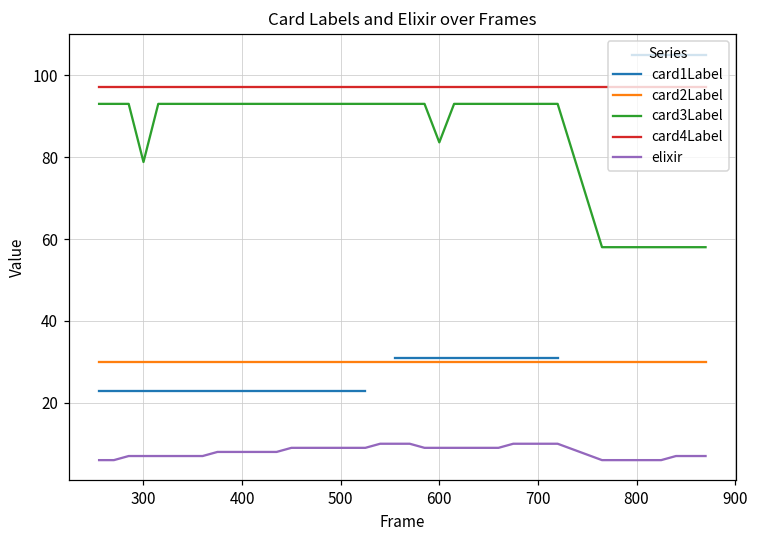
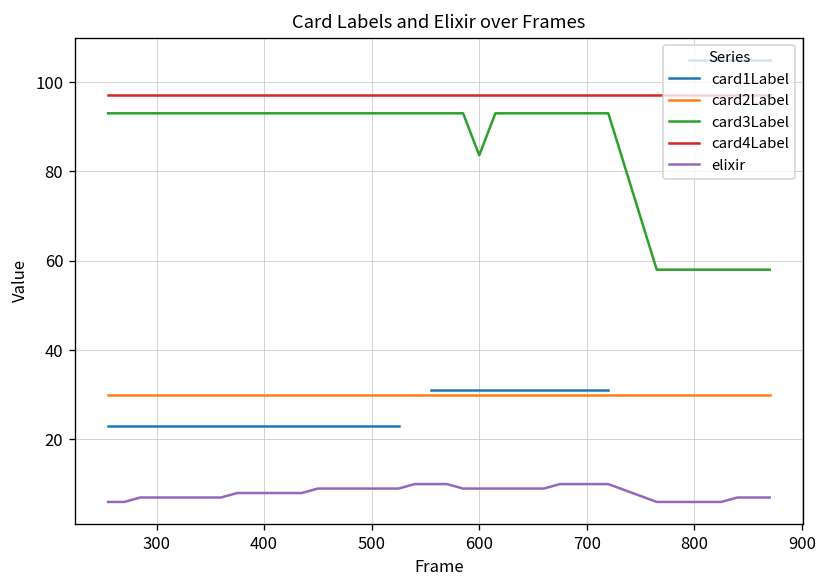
  {
    "card1Label": {
      "300": 23,
      "600": 31
    },
    "card2Label": {
      "300": 30,
      "600": 30
    },
    "card3Label": {
-     "300": 79,
+     "300": 93,
      "600": 84
    },
    "card4Label": {
      "300": 97,
      "600": 97
    },
    "elixir": {
      "300": 7,
      "600": 9
    }
  }
